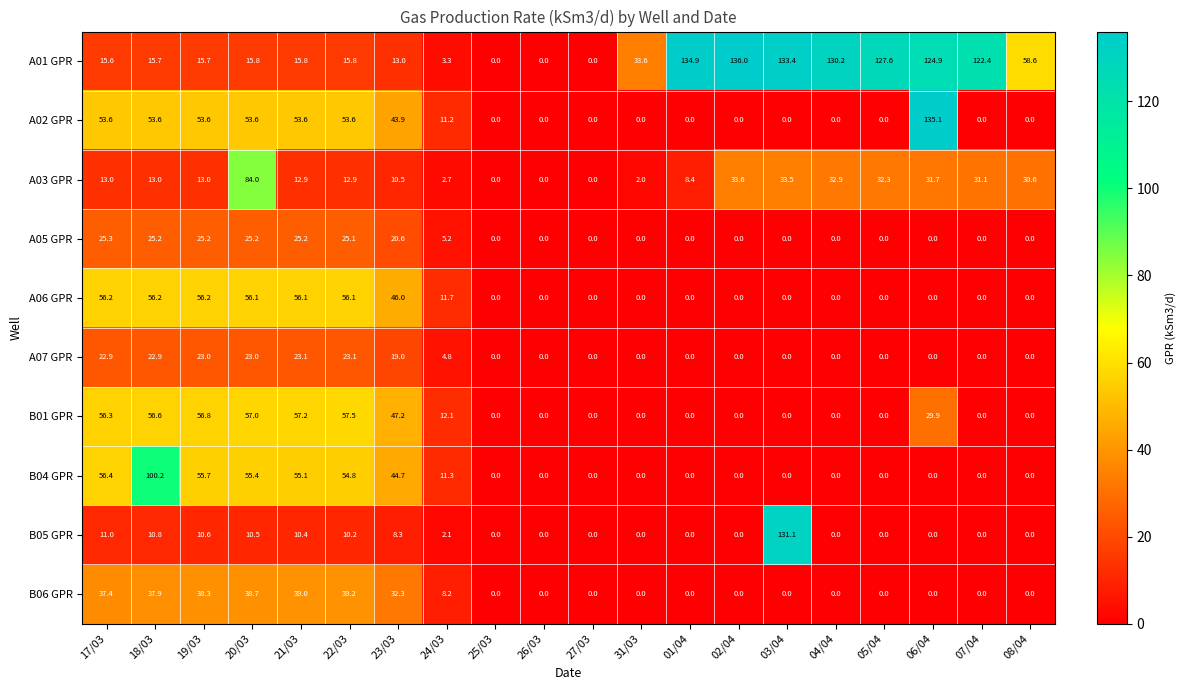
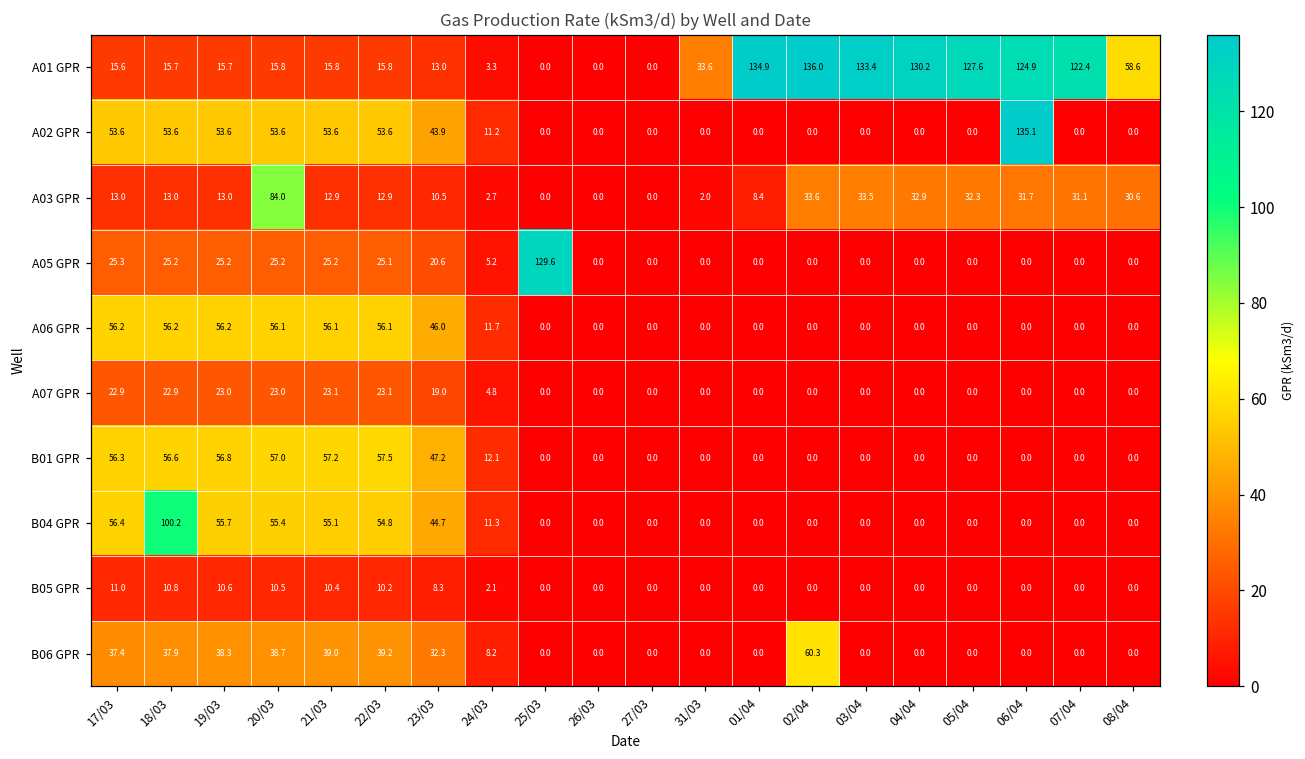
  {
    "A01 GPR": {
      "17/03": 15.6,
      "18/03": 15.7,
      "19/03": 15.7,
      "20/03": 15.8,
      "21/03": 15.8,
      "22/03": 15.8,
      "23/03": 13.0,
      "24/03": 3.3,
      "25/03": 0.0,
      "26/03": 0.0,
      "27/03": 0.0,
      "31/03": 33.6,
      "01/04": 134.9,
      "02/04": 136.0,
      "03/04": 133.4,
      "04/04": 130.2,
      "05/04": 127.6,
      "06/04": 124.9,
      "07/04": 122.4,
      "08/04": 58.6
    },
    "A02 GPR": {
      "17/03": 53.6,
      "18/03": 53.6,
      "19/03": 53.6,
      "20/03": 53.6,
      "21/03": 53.6,
      "22/03": 53.6,
      "23/03": 43.9,
      "24/03": 11.2,
      "25/03": 0.0,
      "26/03": 0.0,
      "27/03": 0.0,
      "31/03": 0.0,
      "01/04": 0.0,
      "02/04": 0.0,
      "03/04": 0.0,
      "04/04": 0.0,
      "05/04": 0.0,
      "06/04": 135.1,
      "07/04": 0.0,
      "08/04": 0.0
    },
    "A03 GPR": {
      "17/03": 13.0,
      "18/03": 13.0,
      "19/03": 13.0,
      "20/03": 84.0,
      "21/03": 12.9,
      "22/03": 12.9,
      "23/03": 10.5,
      "24/03": 2.7,
      "25/03": 0.0,
      "26/03": 0.0,
      "27/03": 0.0,
      "31/03": 2.0,
      "01/04": 8.4,
      "02/04": 33.6,
      "03/04": 33.5,
      "04/04": 32.9,
      "05/04": 32.3,
      "06/04": 31.7,
      "07/04": 31.1,
      "08/04": 30.6
    },
    "A05 GPR": {
      "17/03": 25.3,
      "18/03": 25.2,
      "19/03": 25.2,
      "20/03": 25.2,
      "21/03": 25.2,
      "22/03": 25.1,
      "23/03": 20.6,
      "24/03": 5.2,
-     "25/03": 0.0,
+     "25/03": 129.6,
      "26/03": 0.0,
      "27/03": 0.0,
      "31/03": 0.0,
      "01/04": 0.0,
      "02/04": 0.0,
      "03/04": 0.0,
      "04/04": 0.0,
      "05/04": 0.0,
      "06/04": 0.0,
      "07/04": 0.0,
      "08/04": 0.0
    },
    "A06 GPR": {
      "17/03": 56.2,
      "18/03": 56.2,
      "19/03": 56.2,
      "20/03": 56.1,
      "21/03": 56.1,
      "22/03": 56.1,
      "23/03": 46.0,
      "24/03": 11.7,
      "25/03": 0.0,
      "26/03": 0.0,
      "27/03": 0.0,
      "31/03": 0.0,
      "01/04": 0.0,
      "02/04": 0.0,
      "03/04": 0.0,
      "04/04": 0.0,
      "05/04": 0.0,
      "06/04": 0.0,
      "07/04": 0.0,
      "08/04": 0.0
    },
    "A07 GPR": {
      "17/03": 22.9,
      "18/03": 22.9,
      "19/03": 23.0,
      "20/03": 23.0,
      "21/03": 23.1,
      "22/03": 23.1,
      "23/03": 19.0,
      "24/03": 4.8,
      "25/03": 0.0,
      "26/03": 0.0,
      "27/03": 0.0,
      "31/03": 0.0,
      "01/04": 0.0,
      "02/04": 0.0,
      "03/04": 0.0,
      "04/04": 0.0,
      "05/04": 0.0,
      "06/04": 0.0,
      "07/04": 0.0,
      "08/04": 0.0
    },
    "B01 GPR": {
      "17/03": 56.3,
      "18/03": 56.6,
      "19/03": 56.8,
      "20/03": 57.0,
      "21/03": 57.2,
      "22/03": 57.5,
      "23/03": 47.2,
      "24/03": 12.1,
      "25/03": 0.0,
      "26/03": 0.0,
      "27/03": 0.0,
      "31/03": 0.0,
      "01/04": 0.0,
      "02/04": 0.0,
      "03/04": 0.0,
      "04/04": 0.0,
      "05/04": 0.0,
-     "06/04": 29.9,
+     "06/04": 0.0,
      "07/04": 0.0,
      "08/04": 0.0
    },
    "B04 GPR": {
      "17/03": 56.4,
      "18/03": 100.2,
      "19/03": 55.7,
      "20/03": 55.4,
      "21/03": 55.1,
      "22/03": 54.8,
      "23/03": 44.7,
      "24/03": 11.3,
      "25/03": 0.0,
      "26/03": 0.0,
      "27/03": 0.0,
      "31/03": 0.0,
      "01/04": 0.0,
      "02/04": 0.0,
      "03/04": 0.0,
      "04/04": 0.0,
      "05/04": 0.0,
      "06/04": 0.0,
      "07/04": 0.0,
      "08/04": 0.0
    },
    "B05 GPR": {
      "17/03": 11.0,
      "18/03": 10.8,
      "19/03": 10.6,
      "20/03": 10.5,
      "21/03": 10.4,
      "22/03": 10.2,
      "23/03": 8.3,
      "24/03": 2.1,
      "25/03": 0.0,
      "26/03": 0.0,
      "27/03": 0.0,
      "31/03": 0.0,
      "01/04": 0.0,
      "02/04": 0.0,
-     "03/04": 131.1,
+     "03/04": 0.0,
      "04/04": 0.0,
      "05/04": 0.0,
      "06/04": 0.0,
      "07/04": 0.0,
      "08/04": 0.0
    },
    "B06 GPR": {
      "17/03": 37.4,
      "18/03": 37.9,
      "19/03": 38.3,
      "20/03": 38.7,
      "21/03": 39.0,
      "22/03": 39.2,
      "23/03": 32.3,
      "24/03": 8.2,
      "25/03": 0.0,
      "26/03": 0.0,
      "27/03": 0.0,
      "31/03": 0.0,
      "01/04": 0.0,
-     "02/04": 0.0,
+     "02/04": 60.3,
      "03/04": 0.0,
      "04/04": 0.0,
      "05/04": 0.0,
      "06/04": 0.0,
      "07/04": 0.0,
      "08/04": 0.0
    }
  }
